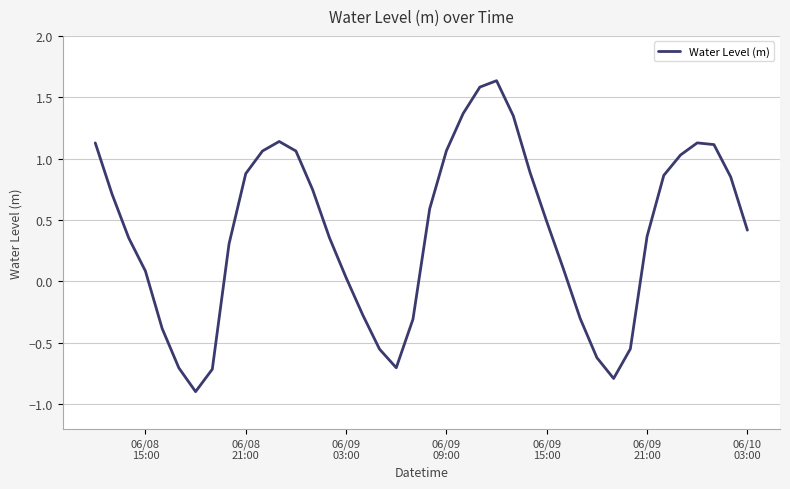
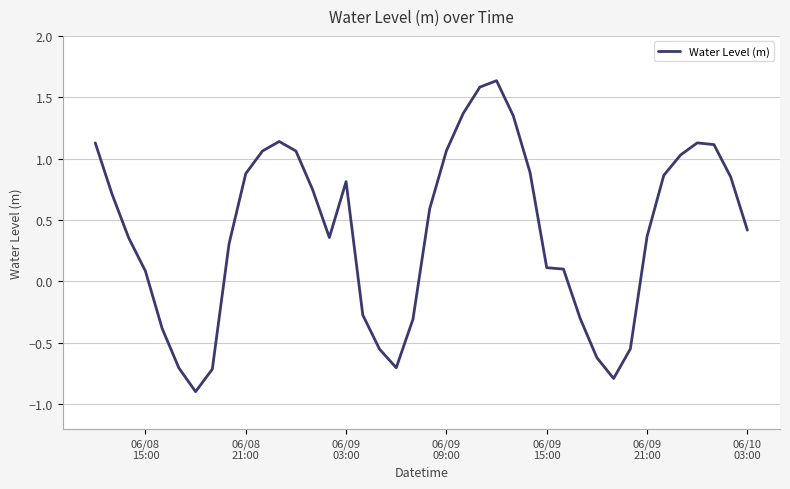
  {
    "06/08 15:00": 0.08,
    "06/08 21:00": 0.88,
-   "06/09 03:00": 0.03,
+   "06/09 03:00": 0.81,
    "06/09 09:00": 1.06,
-   "06/09 15:00": 0.49,
+   "06/09 15:00": 0.11,
    "06/09 21:00": 0.37,
    "06/10 03:00": 0.42
  }
